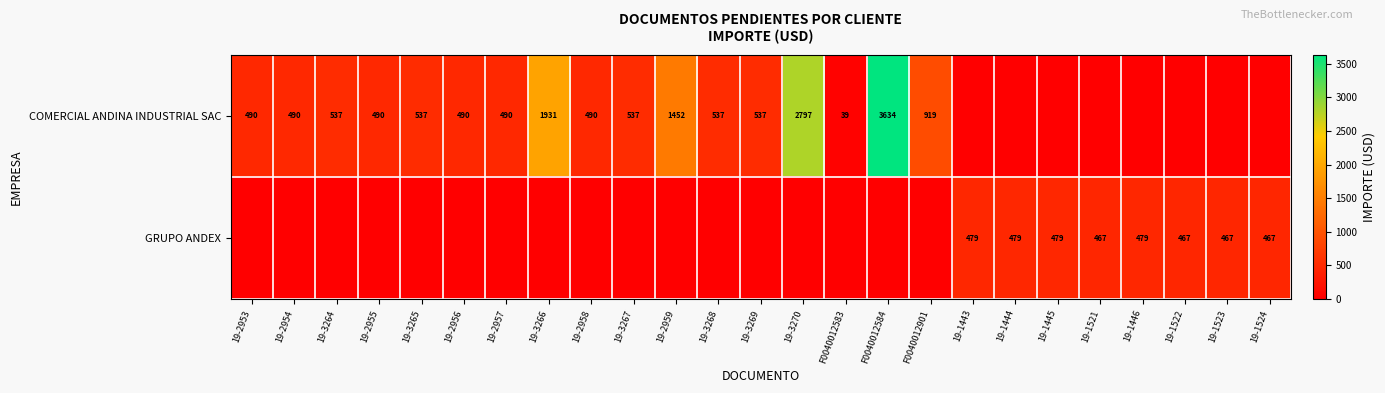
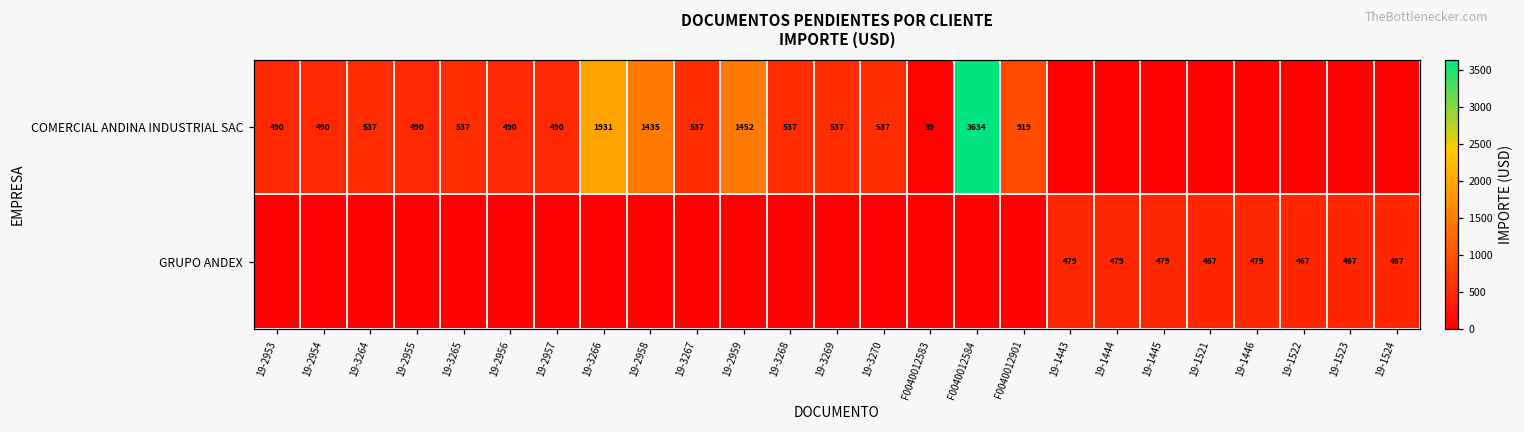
  {
    "COMERCIAL ANDINA INDUSTRIAL SAC": {
      "19-2953": 490,
      "19-2954": 490,
      "19-3264": 537,
      "19-2955": 490,
      "19-3265": 537,
      "19-2956": 490,
      "19-2957": 490,
      "19-3266": 1931,
-     "19-2958": 490,
+     "19-2958": 1435,
      "19-3267": 537,
      "19-2959": 1452,
      "19-3268": 537,
      "19-3269": 537,
-     "19-3270": 2797,
+     "19-3270": 537,
      "F0040012583": 39,
      "F0040012584": 3634,
      "F0040012901": 919
    },
    "GRUPO ANDEX": {
      "19-1443": 479,
      "19-1444": 479,
      "19-1445": 479,
      "19-1521": 467,
      "19-1446": 479,
      "19-1522": 467,
      "19-1523": 467,
      "19-1524": 467
    }
  }
